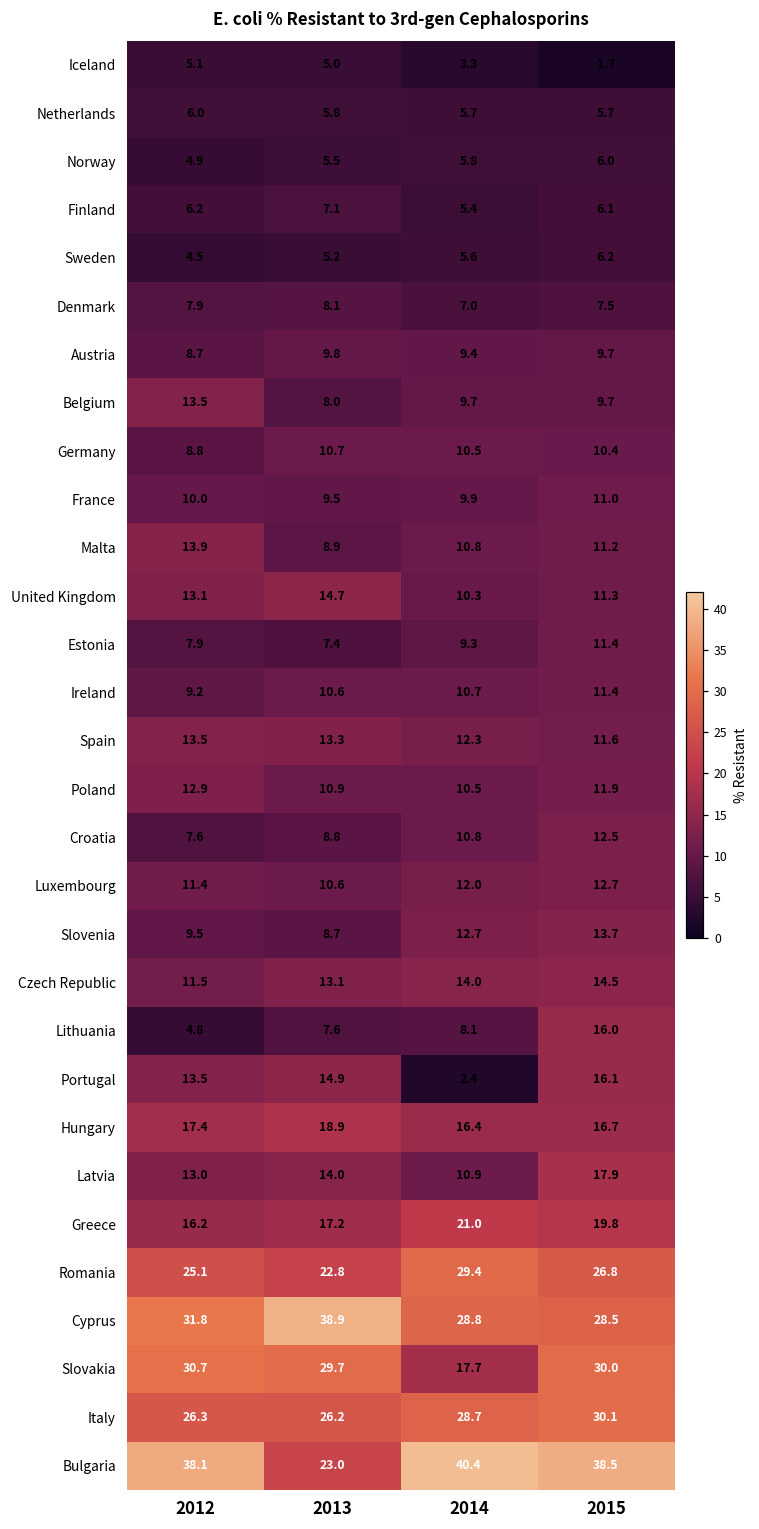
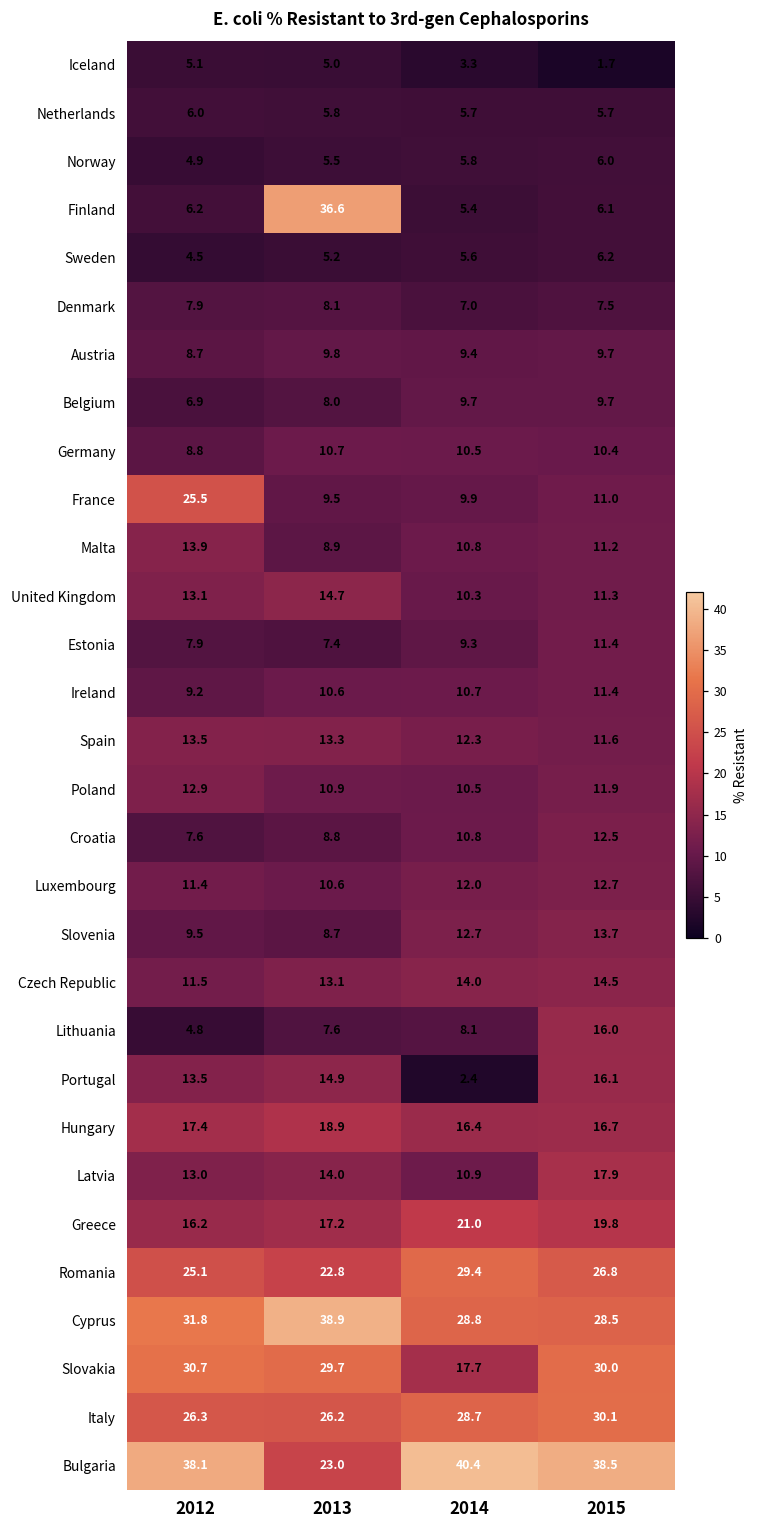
  {
    "Iceland": {
      "2012": 5.1,
      "2013": 5.0
    },
    "Netherlands": {
      "2012": 6.0,
      "2013": 5.8,
      "2014": 5.7,
      "2015": 5.7
    },
    "Norway": {
      "2012": 4.9,
      "2013": 5.5,
      "2014": 5.8,
      "2015": 6.0
    },
    "Finland": {
      "2012": 6.2,
-     "2013": 7.1,
+     "2013": 36.6,
      "2014": 5.4,
      "2015": 6.1
    },
    "Sweden": {
      "2012": 4.5,
      "2013": 5.2,
      "2014": 5.6,
      "2015": 6.2
    },
    "Denmark": {
      "2012": 7.9,
      "2013": 8.1,
      "2014": 7.0,
      "2015": 7.5
    },
    "Austria": {
      "2012": 8.7,
      "2013": 9.8,
      "2014": 9.4,
      "2015": 9.7
    },
    "Belgium": {
-     "2012": 13.5,
+     "2012": 6.9,
      "2013": 8.0,
      "2014": 9.7,
      "2015": 9.7
    },
    "Germany": {
      "2012": 8.8,
      "2013": 10.7,
      "2014": 10.5,
      "2015": 10.4
    },
    "France": {
-     "2012": 10.0,
+     "2012": 25.5,
      "2013": 9.5,
      "2014": 9.9,
      "2015": 11.0
    },
    "Malta": {
      "2012": 13.9,
      "2013": 8.9,
      "2014": 10.8,
      "2015": 11.2
    },
    "United Kingdom": {
      "2012": 13.1,
      "2013": 14.7,
      "2014": 10.3,
      "2015": 11.3
    },
    "Estonia": {
      "2012": 7.9,
      "2013": 7.4,
      "2014": 9.3,
      "2015": 11.4
    },
    "Ireland": {
      "2012": 9.2,
      "2013": 10.6,
      "2014": 10.7,
      "2015": 11.4
    },
    "Spain": {
      "2012": 13.5,
      "2013": 13.3,
      "2014": 12.3,
      "2015": 11.6
    },
    "Poland": {
      "2012": 12.9,
      "2013": 10.9,
      "2014": 10.5,
      "2015": 11.9
    },
    "Croatia": {
      "2012": 7.6,
      "2013": 8.8,
      "2014": 10.8,
      "2015": 12.5
    },
    "Luxembourg": {
      "2012": 11.4,
      "2013": 10.6,
      "2014": 12.0,
      "2015": 12.7
    },
    "Slovenia": {
      "2012": 9.5,
      "2013": 8.7,
      "2014": 12.7,
      "2015": 13.7
    },
    "Czech Republic": {
      "2012": 11.5,
      "2013": 13.1,
      "2014": 14.0,
      "2015": 14.5
    },
    "Lithuania": {
      "2012": 4.8,
      "2013": 7.6,
      "2014": 8.1,
      "2015": 16.0
    },
    "Portugal": {
      "2012": 13.5,
      "2013": 14.9,
      "2015": 16.1
    },
    "Hungary": {
      "2012": 17.4,
      "2013": 18.9,
      "2014": 16.4,
      "2015": 16.7
    },
    "Latvia": {
      "2012": 13.0,
      "2013": 14.0,
      "2014": 10.9,
      "2015": 17.9
    },
    "Greece": {
      "2012": 16.2,
      "2013": 17.2,
      "2014": 21.0,
      "2015": 19.8
    },
    "Romania": {
      "2012": 25.1,
      "2013": 22.8,
      "2014": 29.4,
      "2015": 26.8
    },
    "Cyprus": {
      "2012": 31.8,
      "2013": 38.9,
      "2014": 28.8,
      "2015": 28.5
    },
    "Slovakia": {
      "2012": 30.7,
      "2013": 29.7,
      "2014": 17.7,
      "2015": 30.0
    },
    "Italy": {
      "2012": 26.3,
      "2013": 26.2,
      "2014": 28.7,
      "2015": 30.1
    },
    "Bulgaria": {
      "2012": 38.1,
      "2013": 23.0,
      "2014": 40.4,
      "2015": 38.5
    }
  }
